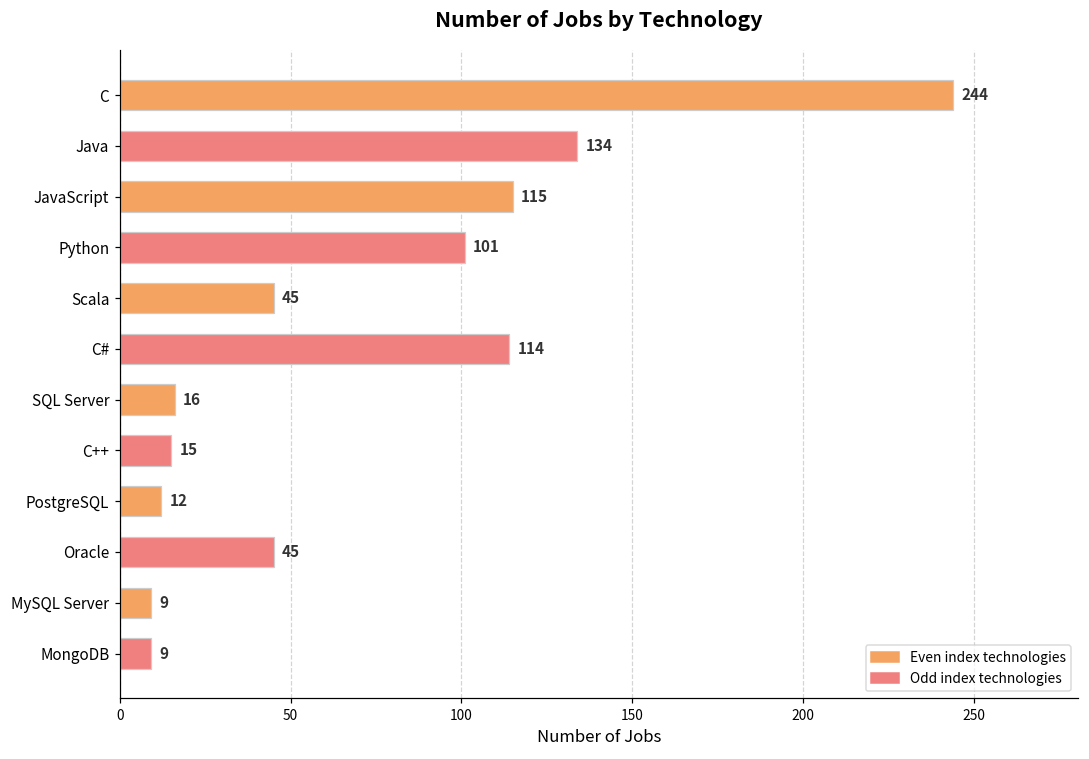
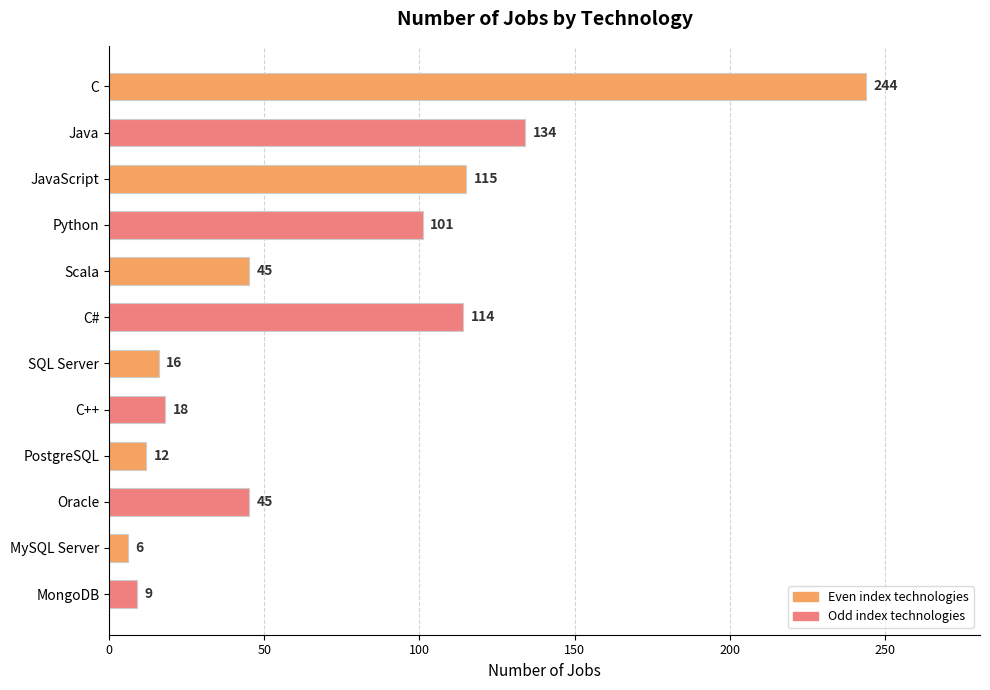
  {
    "C": 244,
    "Java": 134,
    "JavaScript": 115,
    "Python": 101,
    "Scala": 45,
    "C#": 114,
    "SQL Server": 16,
-   "C++": 15,
+   "C++": 18,
    "PostgreSQL": 12,
    "Oracle": 45,
-   "MySQL Server": 9,
+   "MySQL Server": 6,
    "MongoDB": 9
  }
